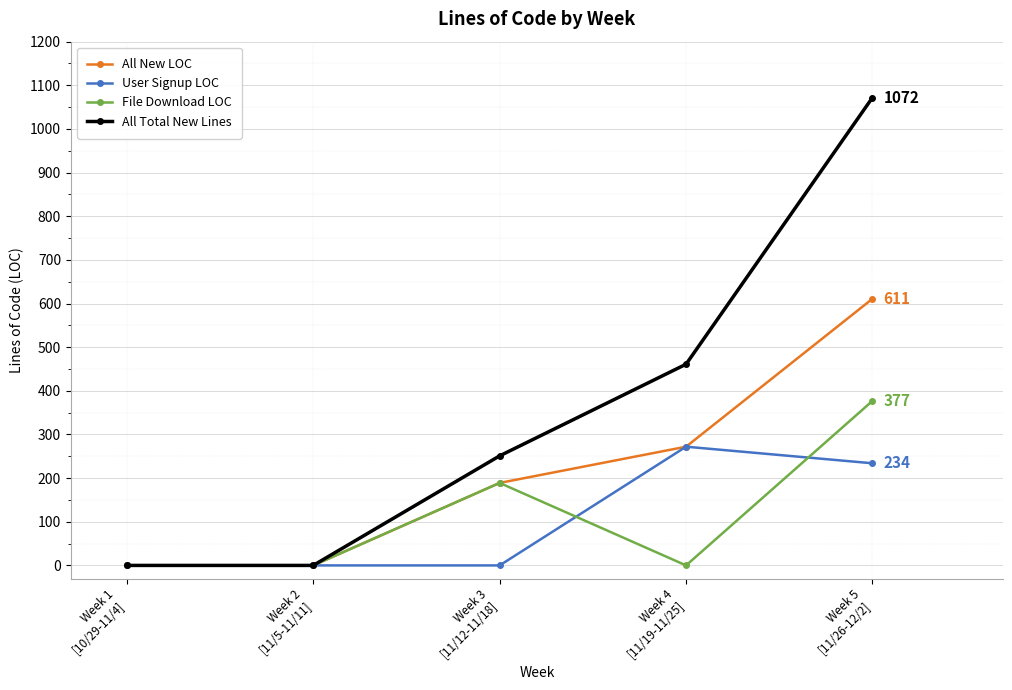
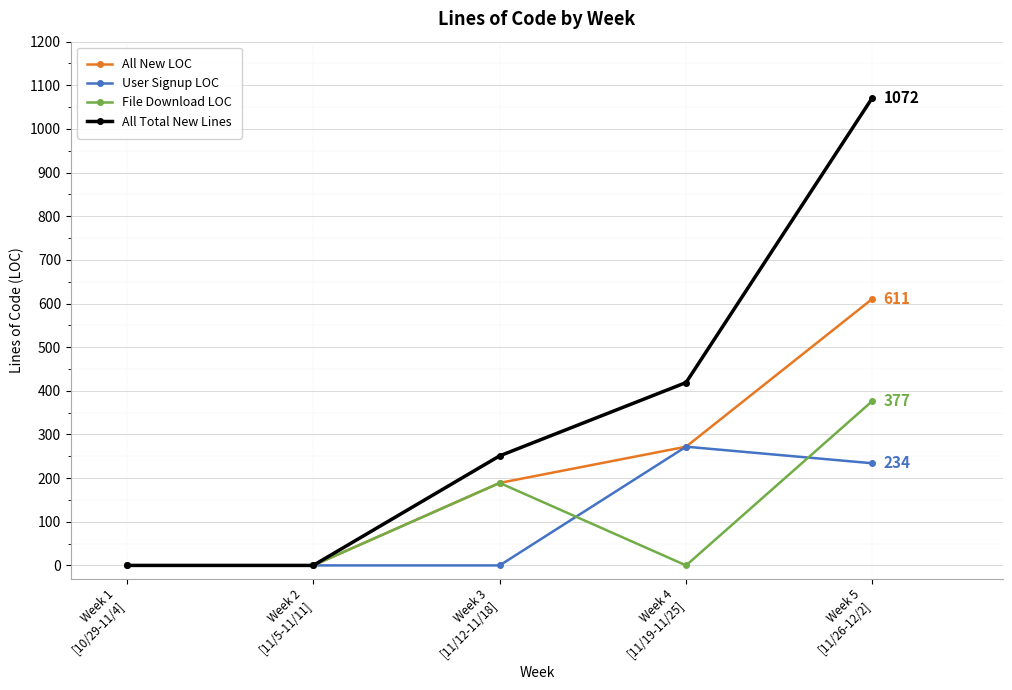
  {
    "All New LOC": {
      "Week 5 [11/26-12/2]": 611
    },
    "User Signup LOC": {
      "Week 5 [11/26-12/2]": 234
    },
    "File Download LOC": {
      "Week 5 [11/26-12/2]": 377
    },
    "All Total New Lines": {
      "Week 3 [11/12-11/18]": 250,
-     "Week 4 [11/19-11/25]": 460
+     "Week 4 [11/19-11/25]": 420
    }
  }
